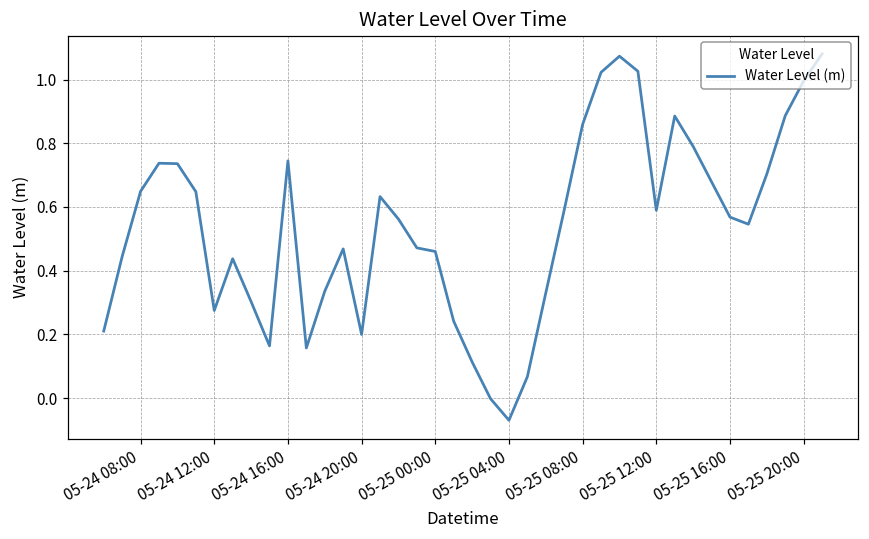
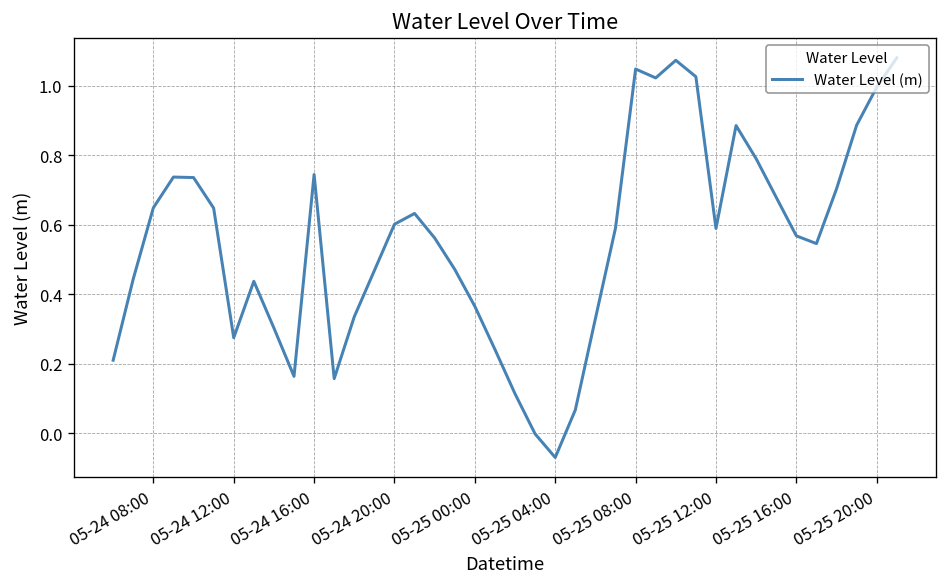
  {
    "05-24 08:00": 0.65,
    "05-24 12:00": 0.27,
    "05-24 16:00": 0.74,
-   "05-24 20:00": 0.20,
-   "05-25 00:00": 0.46,
+   "05-24 20:00": 0.60,
+   "05-25 00:00": 0.37,
    "05-25 04:00": -0.07,
-   "05-25 08:00": 0.86,
+   "05-25 08:00": 1.05,
    "05-25 12:00": 0.59,
    "05-25 16:00": 0.57
  }
